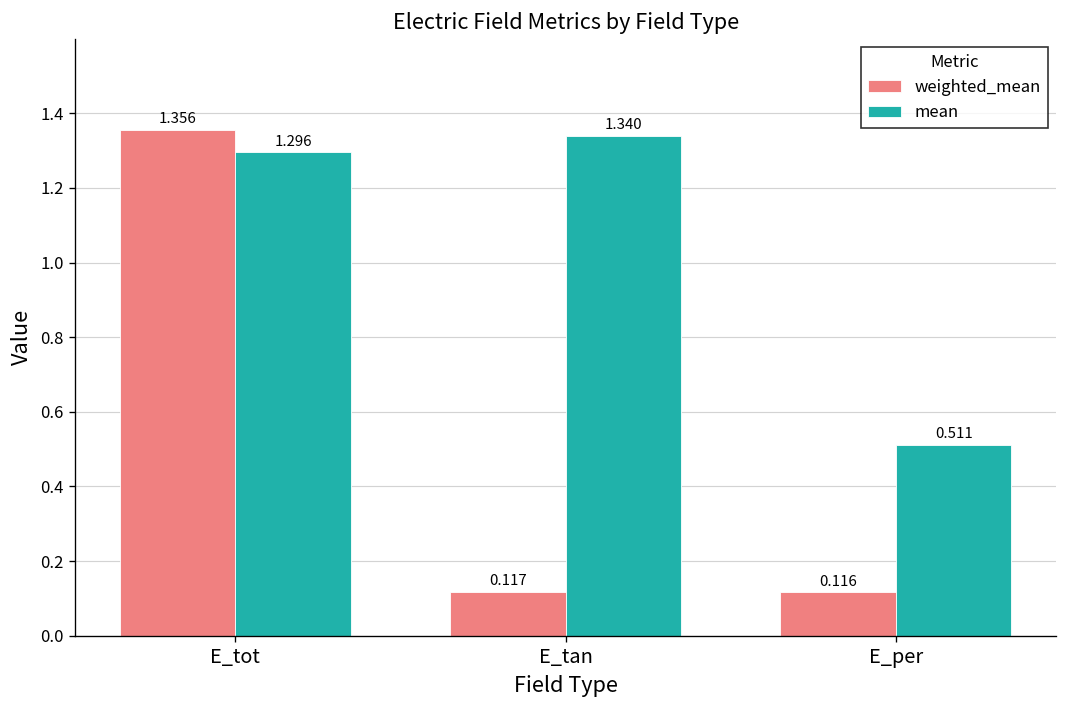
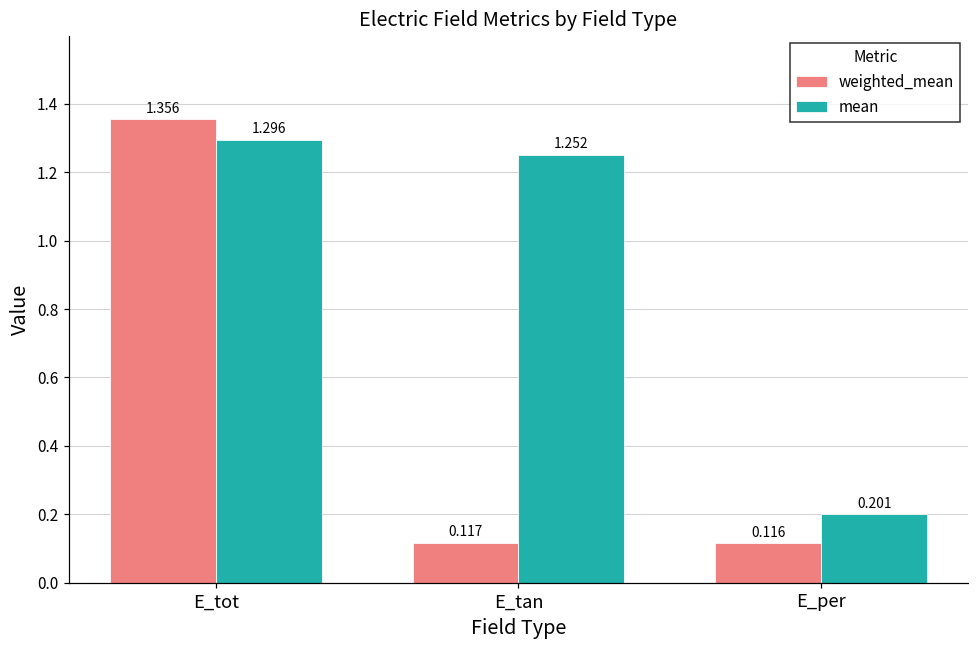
  {
    "weighted_mean": {
      "E_tot": 1.356,
      "E_tan": 0.117,
      "E_per": 0.116
    },
    "mean": {
      "E_tot": 1.296,
-     "E_tan": 1.340,
-     "E_per": 0.511
+     "E_tan": 1.252,
+     "E_per": 0.201
    }
  }
